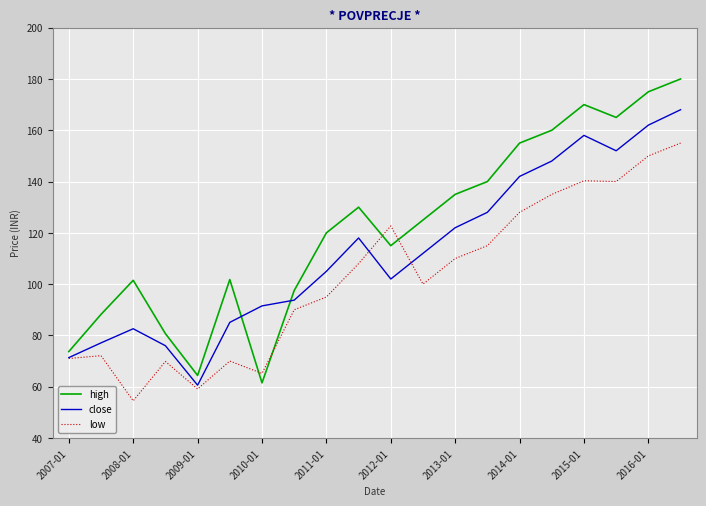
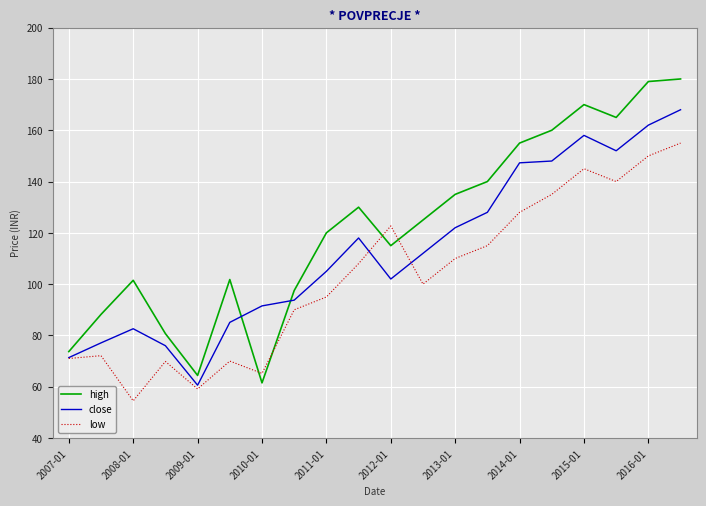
  {
    "high": {
      "2007-01": 74,
      "2008-01": 101,
      "2009-01": 64,
      "2010-01": 62,
      "2011-01": 120,
      "2012-01": 115,
      "2013-01": 135,
      "2014-01": 155,
      "2015-01": 170,
-     "2016-01": 175
+     "2016-01": 179
    },
    "close": {
      "2008-01": 83,
      "2009-01": 61,
      "2010-01": 92,
      "2011-01": 105,
      "2012-01": 102,
      "2013-01": 122,
-     "2014-01": 142,
+     "2014-01": 147,
      "2015-01": 158,
      "2016-01": 162
    },
    "low": {
      "2008-01": 55,
      "2009-01": 59,
      "2010-01": 65,
      "2011-01": 95,
      "2012-01": 123,
      "2013-01": 110,
      "2014-01": 128,
-     "2015-01": 140,
+     "2015-01": 145,
      "2016-01": 150
    }
  }
